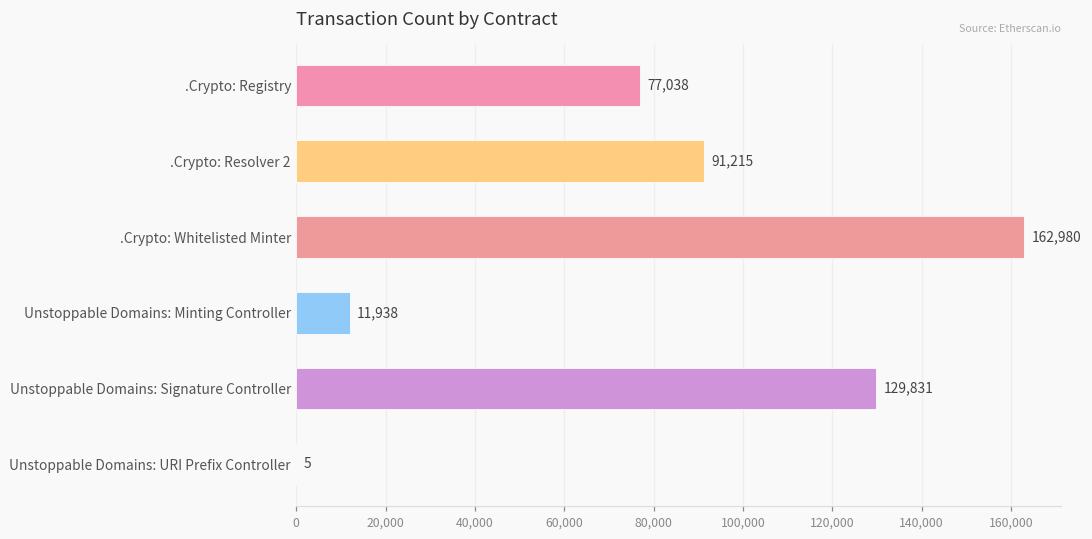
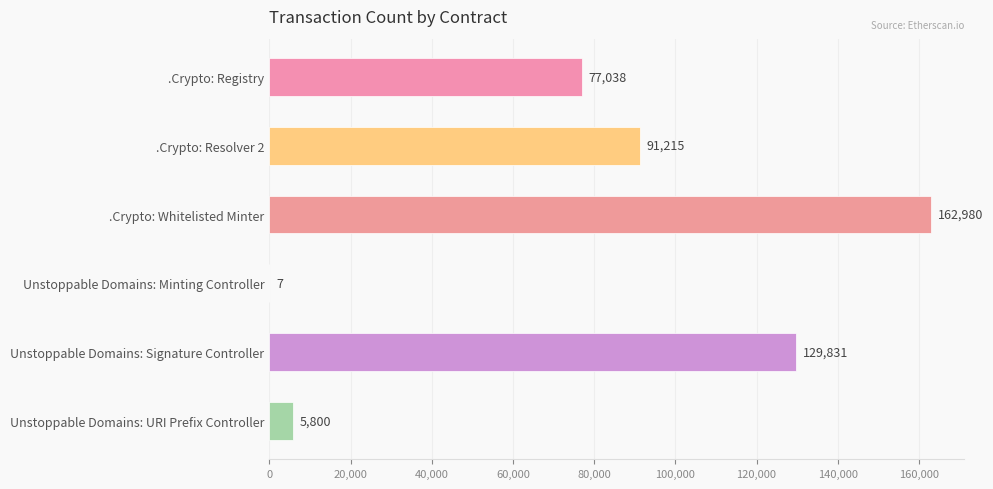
  {
    ".Crypto: Registry": "77,038",
    ".Crypto: Resolver 2": "91,215",
    ".Crypto: Whitelisted Minter": "162,980",
-   "Unstoppable Domains: Minting Controller": "11,938",
+   "Unstoppable Domains: Minting Controller": "7",
    "Unstoppable Domains: Signature Controller": "129,831",
-   "Unstoppable Domains: URI Prefix Controller": "5"
+   "Unstoppable Domains: URI Prefix Controller": "5,800"
  }
